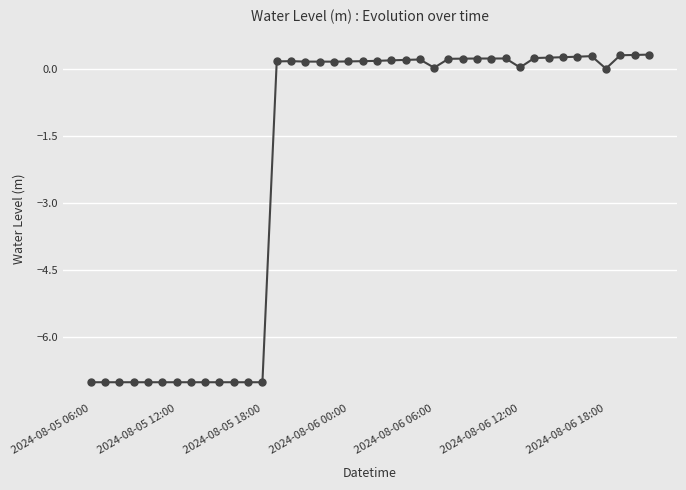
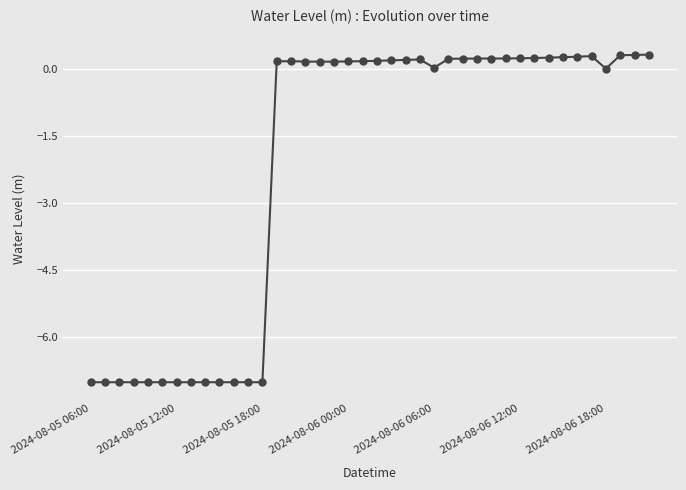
  {
    "2024-08-05 06:00": -7.0,
    "2024-08-05 12:00": -7.0,
    "2024-08-05 18:00": -7.0,
    "2024-08-06 00:00": 0.2,
    "2024-08-06 06:00": 0.0,
-   "2024-08-06 12:00": 0.0,
+   "2024-08-06 12:00": 0.2,
    "2024-08-06 18:00": 0.0
  }
